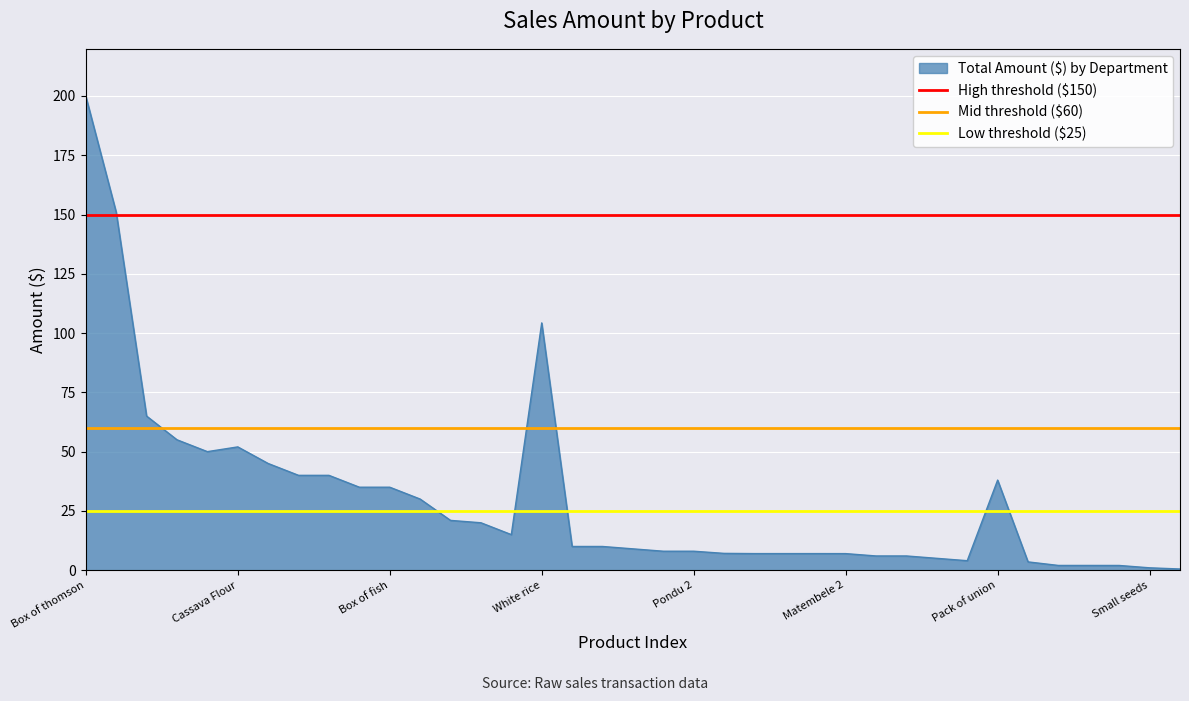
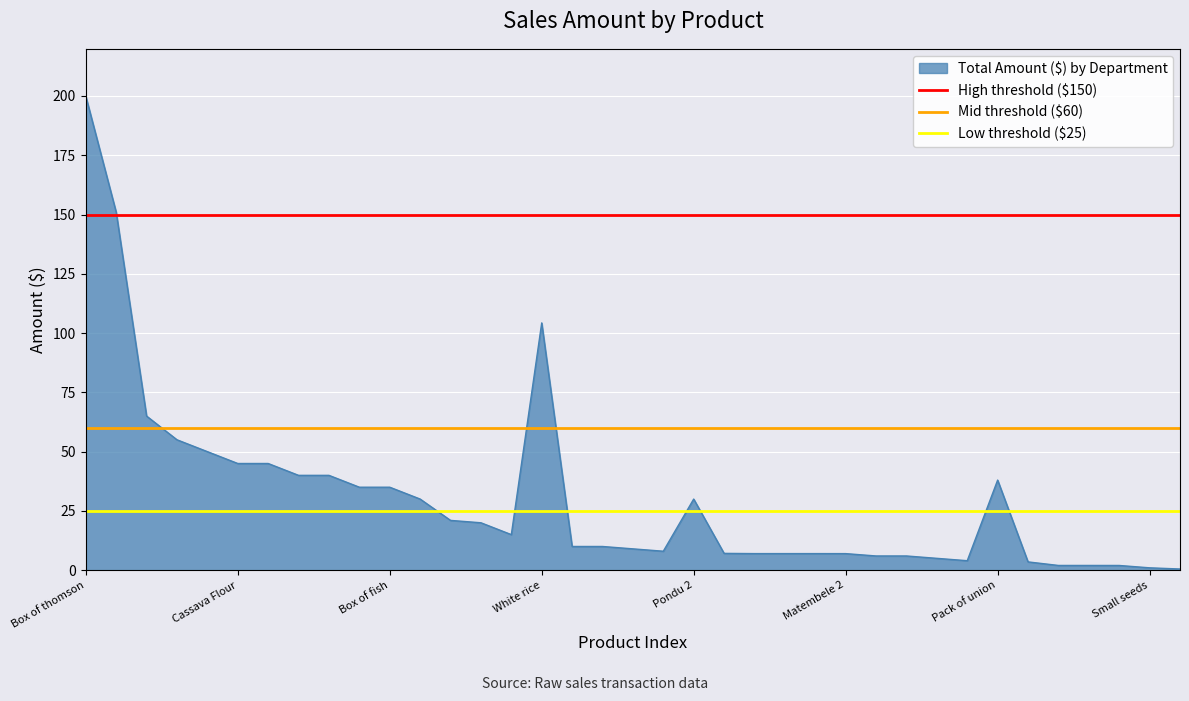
  {
    "Box of thomson": 200,
-   "Cassava Flour": 52,
+   "Cassava Flour": 45,
    "Box of fish": 35,
    "White rice": 104,
-   "Pondu 2": 8,
+   "Pondu 2": 30,
    "Matembele 2": 7,
    "Pack of union": 38,
    "Small seeds": 1
  }
